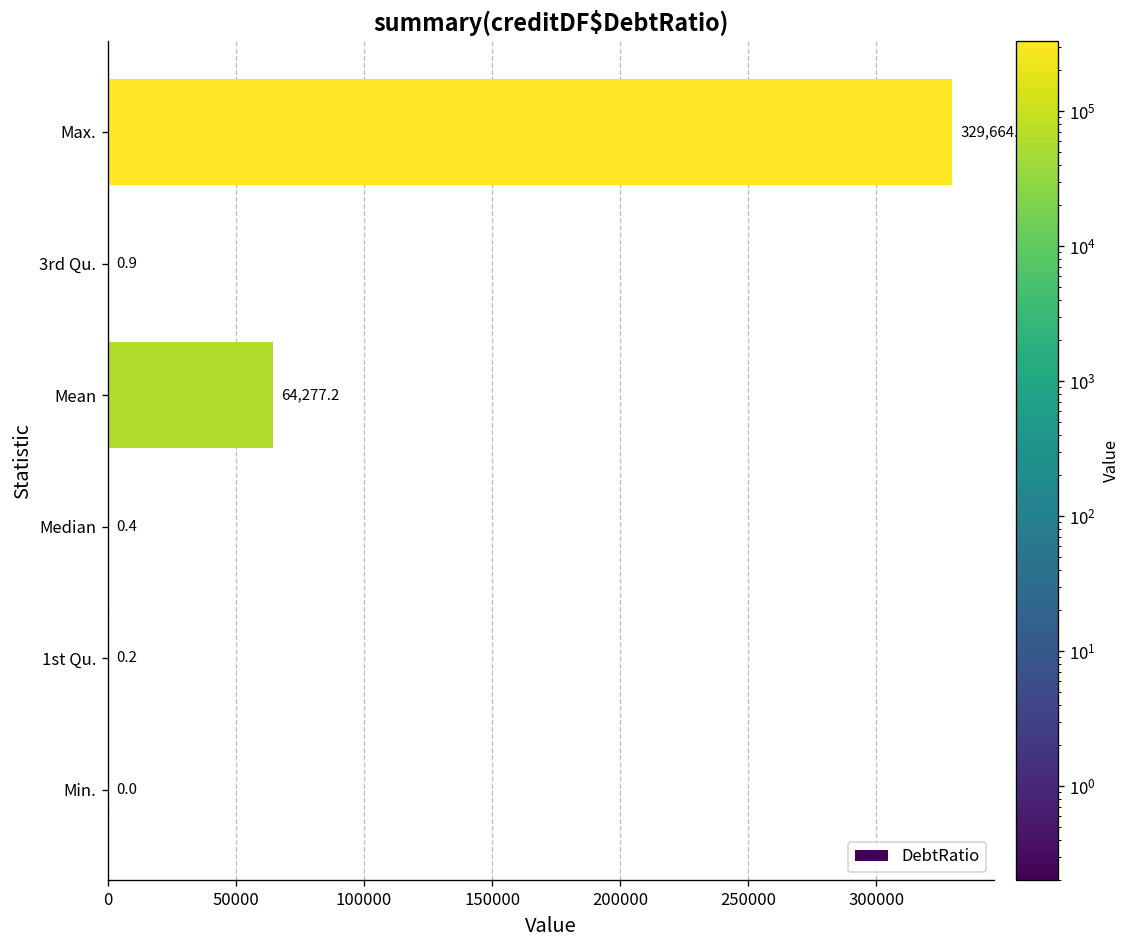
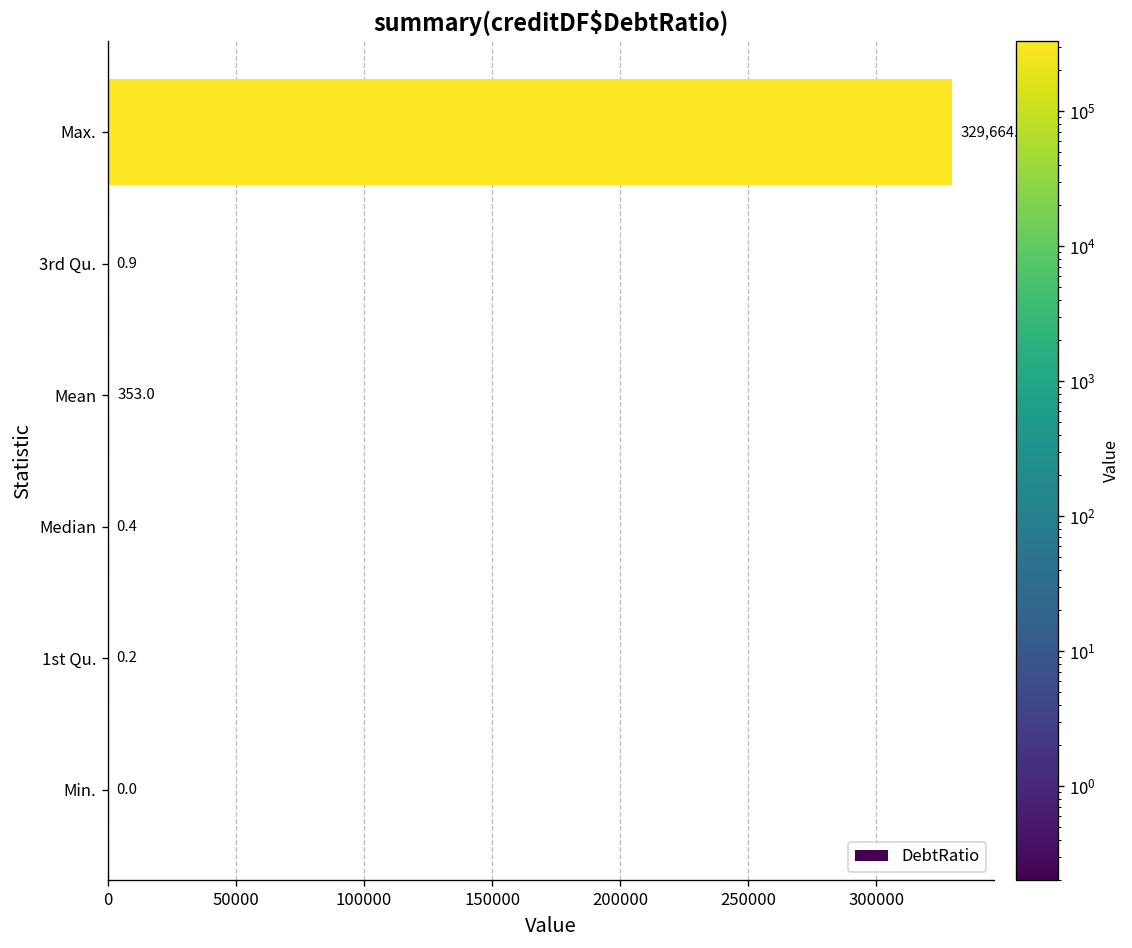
  {
    "Max.": "329,664.0",
    "3rd Qu.": "0.9",
-   "Mean": "64,277.2",
+   "Mean": "353.0",
    "Median": "0.4",
    "1st Qu.": "0.2",
    "Min.": "0.0"
  }
